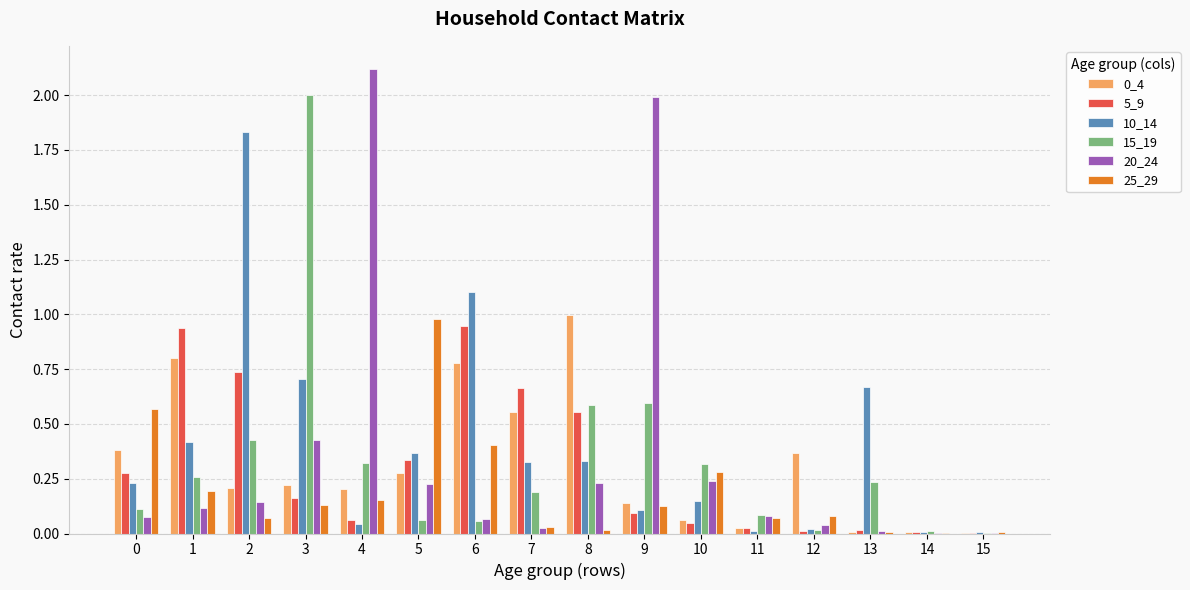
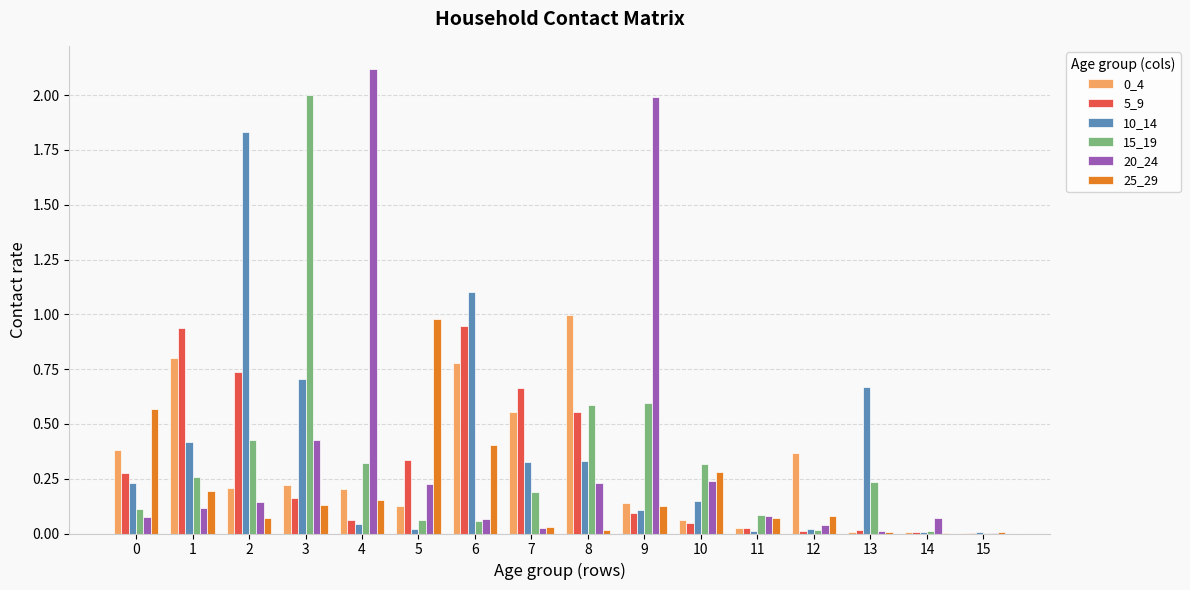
  {
    "0_4": {
      "0": 0.38,
      "1": 0.80,
      "2": 0.21,
      "3": 0.22,
      "4": 0.20,
-     "5": 0.28,
+     "5": 0.13,
      "6": 0.78,
      "7": 0.55,
      "8": 1.00,
      "9": 0.14,
      "10": 0.06,
      "11": 0.02,
      "12": 0.37
    },
    "10_14": {
      "0": 0.23,
      "1": 0.42,
      "2": 1.83,
      "3": 0.71,
      "4": 0.04,
-     "5": 0.37,
+     "5": 0.02,
      "6": 1.10,
      "7": 0.33,
      "8": 0.33,
      "9": 0.11,
      "10": 0.15,
      "11": 0.01,
      "12": 0.02,
      "13": 0.67
    },
    "15_19": {
      "0": 0.11,
      "1": 0.26,
      "2": 0.43,
      "3": 2.00,
      "4": 0.32,
      "5": 0.06,
      "6": 0.06,
      "7": 0.19,
      "8": 0.59,
      "9": 0.60,
      "10": 0.32,
      "11": 0.09,
      "12": 0.02,
      "13": 0.23
    },
    "20_24": {
      "0": 0.08,
      "1": 0.12,
      "2": 0.14,
      "3": 0.43,
      "4": 2.12,
      "5": 0.23,
      "6": 0.06,
      "7": 0.02,
      "8": 0.23,
      "9": 1.99,
      "10": 0.24,
      "11": 0.08,
      "12": 0.04,
-     "14": 0.00
+     "14": 0.07
    }
  }
